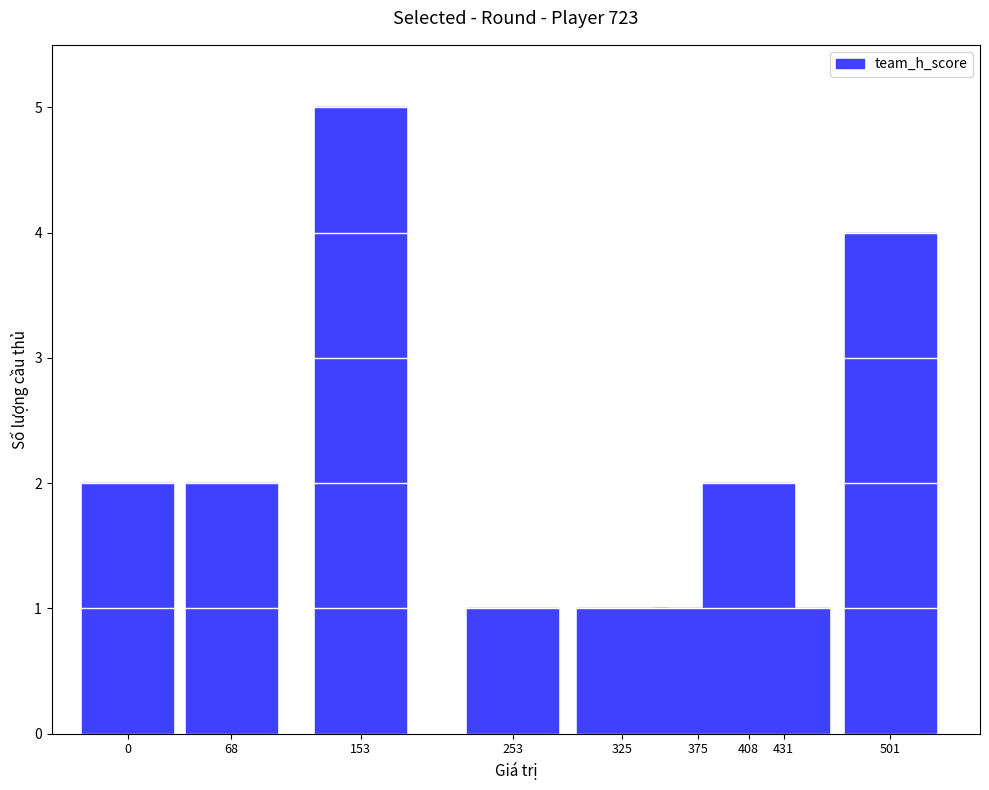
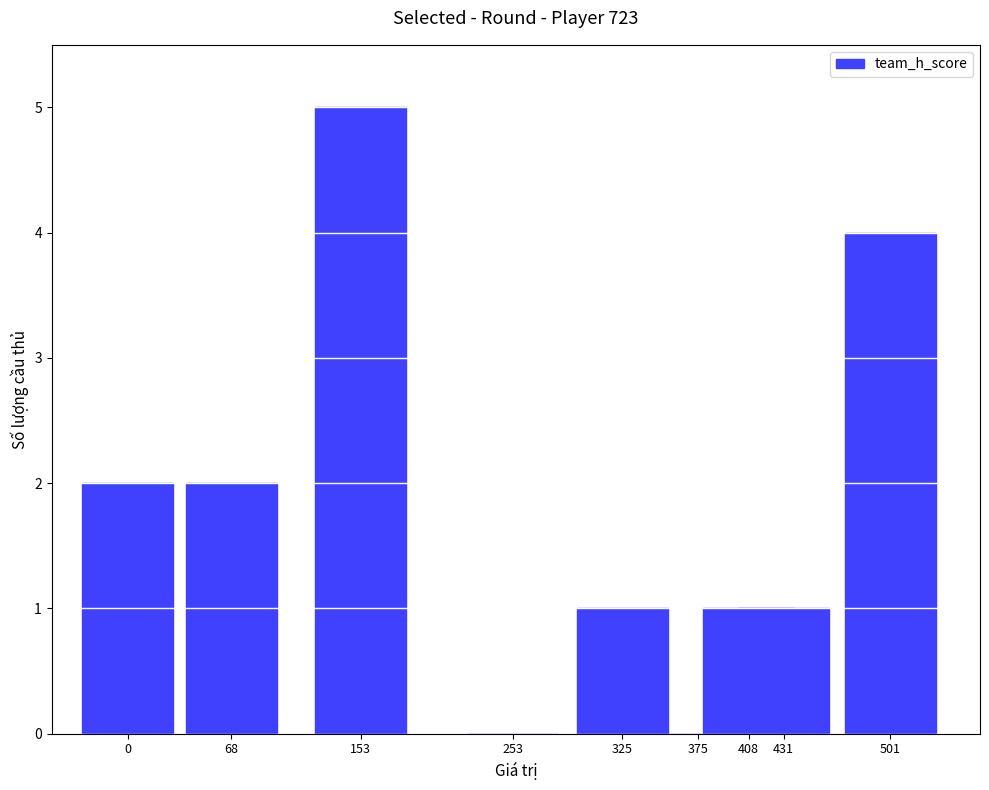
  {
    "0": 2,
    "68": 2,
    "153": 5,
-   "253": 1,
+   "253": 0,
    "325": 1,
-   "375": 1,
-   "408": 2,
+   "375": 0,
+   "408": 1,
    "431": 1,
    "501": 4
  }
